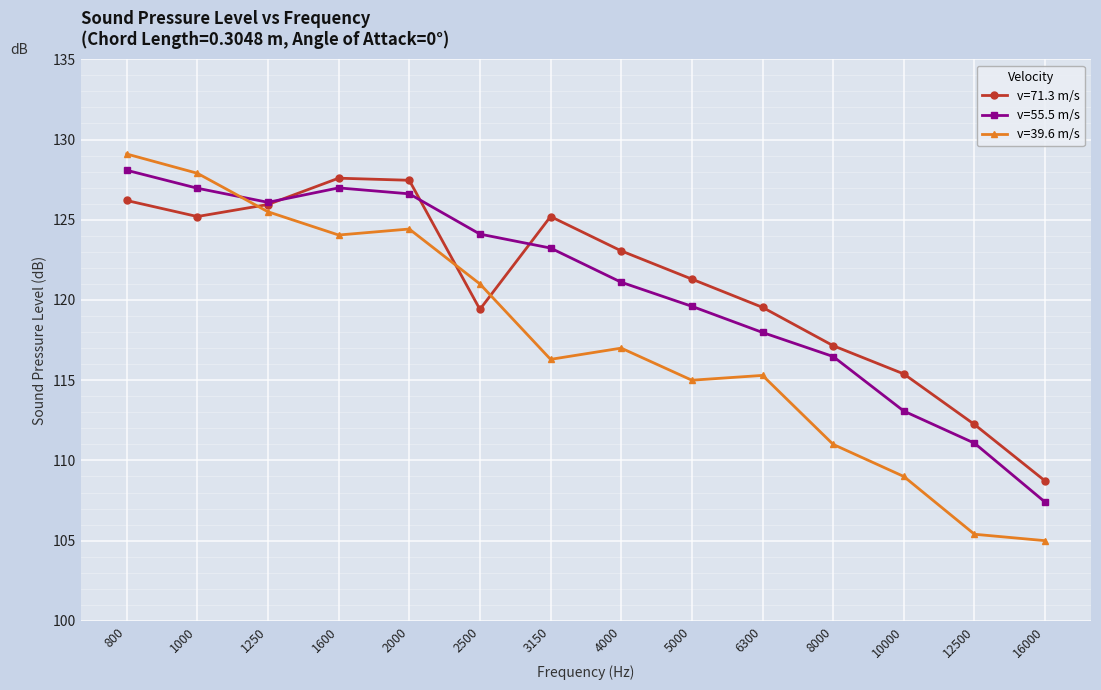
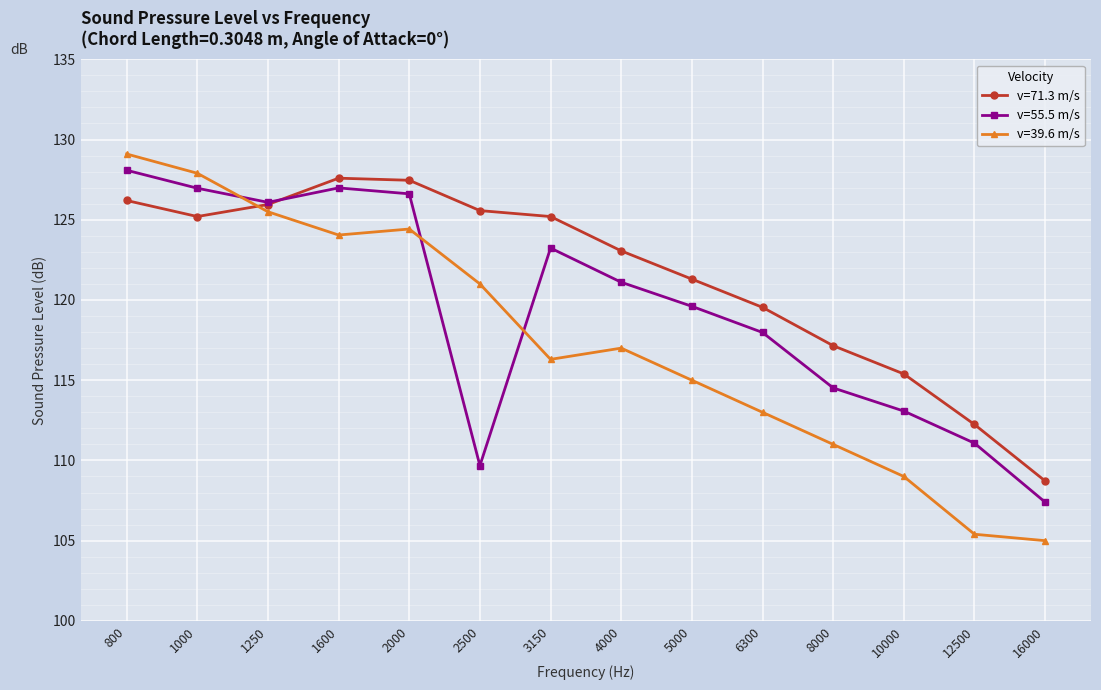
  {
    "v=71.3 m/s": {
      "800": 126.2,
      "1000": 125.2,
      "1600": 127.6,
      "2000": 127.5,
-     "2500": 119.4,
+     "2500": 125.6,
      "3150": 125.2,
      "4000": 123.1,
      "5000": 121.3,
      "6300": 119.5,
      "8000": 117.2,
      "10000": 115.4,
      "12500": 112.2,
      "16000": 108.7
    },
    "v=55.5 m/s": {
      "800": 128.1,
      "1000": 127.0,
      "1600": 127.0,
      "2000": 126.6,
-     "2500": 124.1,
+     "2500": 109.7,
      "3150": 123.2,
      "4000": 121.1,
      "5000": 119.6,
      "6300": 118.0,
-     "8000": 116.5,
+     "8000": 114.5,
      "10000": 113.1,
      "12500": 111.1,
      "16000": 107.4
    },
    "v=39.6 m/s": {
      "800": 129.1,
      "1000": 127.9,
      "1250": 125.5,
      "1600": 124.0,
      "2000": 124.4,
      "2500": 121.0,
      "3150": 116.3,
      "4000": 117.0,
      "5000": 115.0,
-     "6300": 115.3,
+     "6300": 113.0,
      "8000": 111.0,
      "10000": 109.0,
      "12500": 105.4,
      "16000": 105.0
    }
  }
